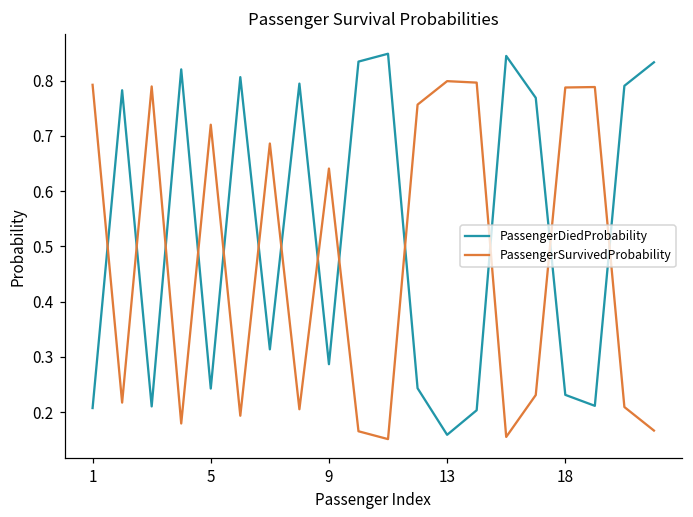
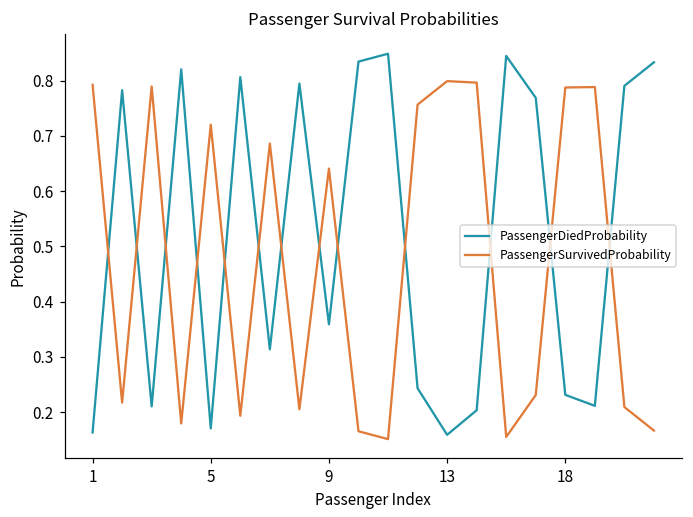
  {
    "PassengerDiedProbability": {
-     "1": 0.21,
-     "5": 0.24,
-     "9": 0.29,
+     "1": 0.16,
+     "5": 0.17,
+     "9": 0.36,
      "13": 0.16,
      "18": 0.23
    },
    "PassengerSurvivedProbability": {
      "1": 0.79,
      "5": 0.72,
      "9": 0.64,
      "13": 0.80,
      "18": 0.79
    }
  }
